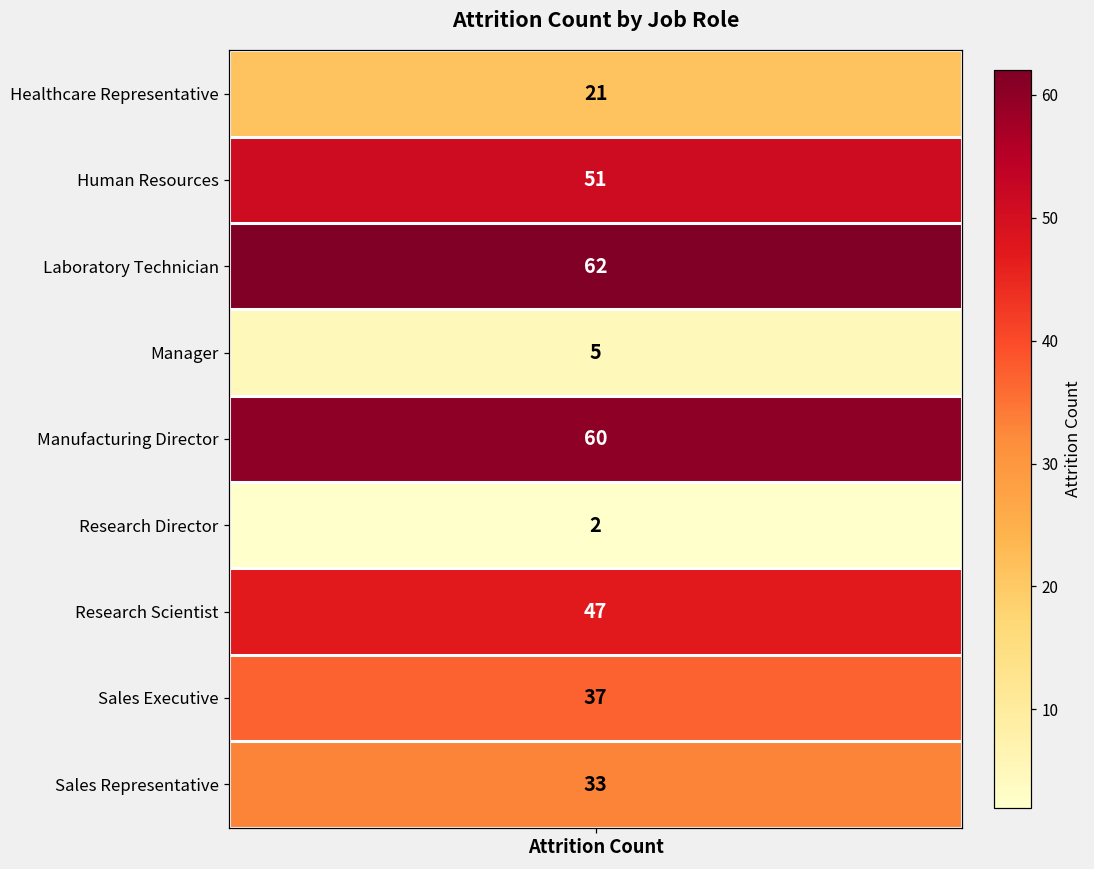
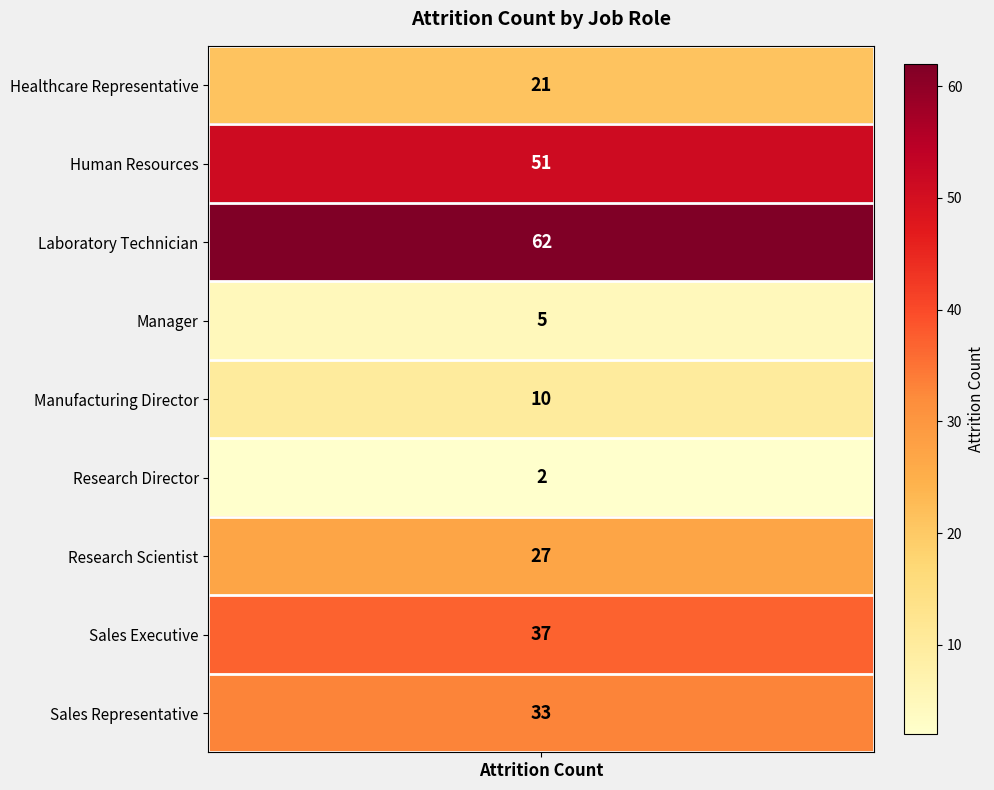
  {
    "Healthcare Representative": {
      "Attrition Count": 21
    },
    "Human Resources": {
      "Attrition Count": 51
    },
    "Laboratory Technician": {
      "Attrition Count": 62
    },
    "Manager": {
      "Attrition Count": 5
    },
    "Manufacturing Director": {
-     "Attrition Count": 60
+     "Attrition Count": 10
    },
    "Research Director": {
      "Attrition Count": 2
    },
    "Research Scientist": {
-     "Attrition Count": 47
+     "Attrition Count": 27
    },
    "Sales Executive": {
      "Attrition Count": 37
    },
    "Sales Representative": {
      "Attrition Count": 33
    }
  }
